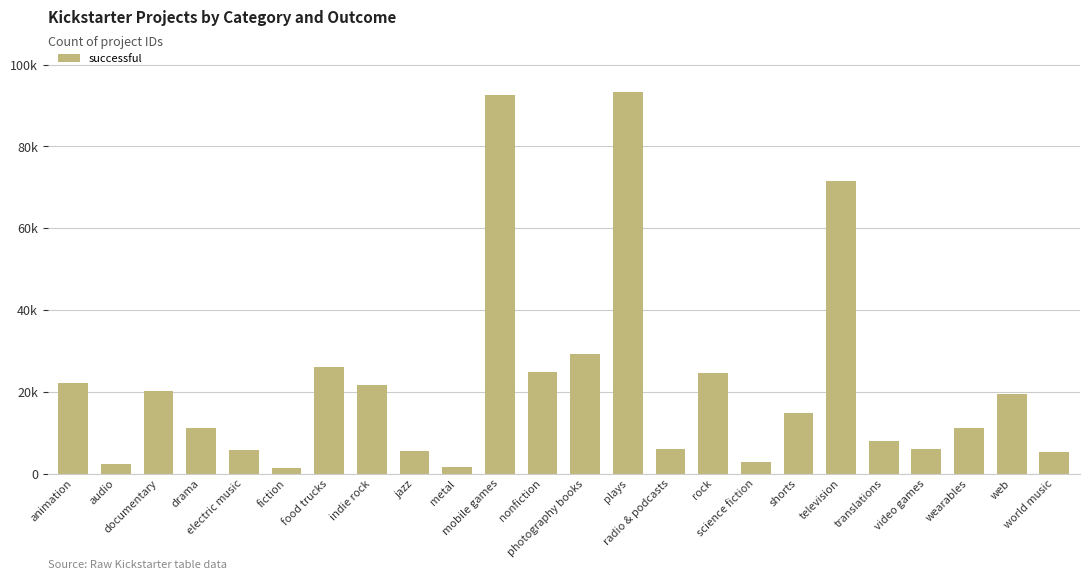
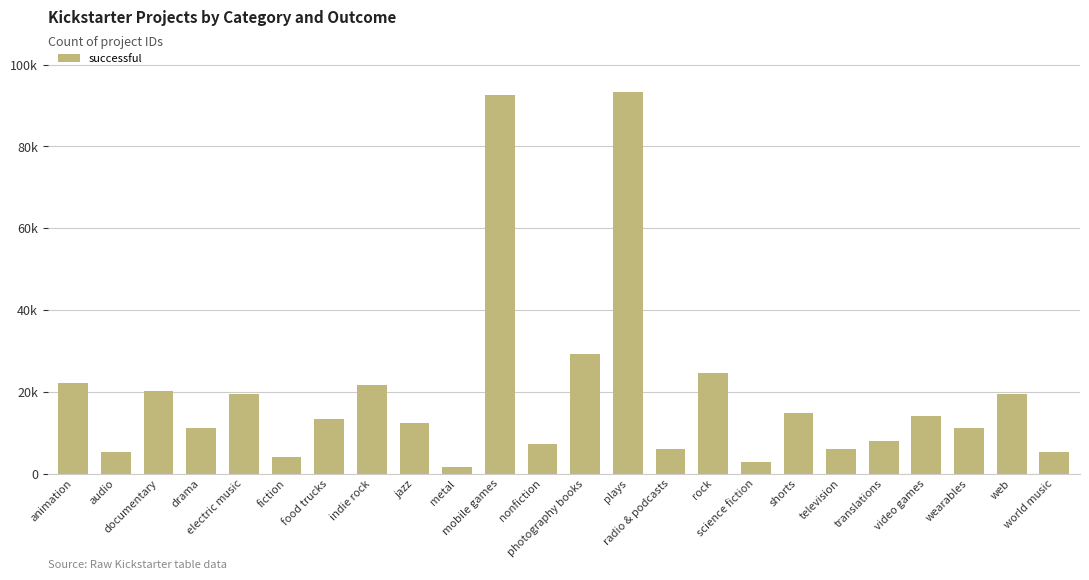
  {
    "animation": 22000,
-   "audio": 2000,
+   "audio": 5000,
    "documentary": 20000,
    "drama": 11000,
-   "electric music": 6000,
-   "fiction": 1000,
-   "food trucks": 26000,
+   "electric music": 20000,
+   "fiction": 4000,
+   "food trucks": 13000,
    "indie rock": 22000,
-   "jazz": 5000,
+   "jazz": 12000,
    "metal": 2000,
    "mobile games": 93000,
-   "nonfiction": 25000,
+   "nonfiction": 7000,
    "photography books": 29000,
    "plays": 93000,
    "radio & podcasts": 6000,
    "rock": 24000,
    "science fiction": 3000,
    "shorts": 15000,
-   "television": 71000,
+   "television": 6000,
    "translations": 8000,
-   "video games": 6000,
+   "video games": 14000,
    "wearables": 11000,
    "web": 19000,
    "world music": 5000
  }
